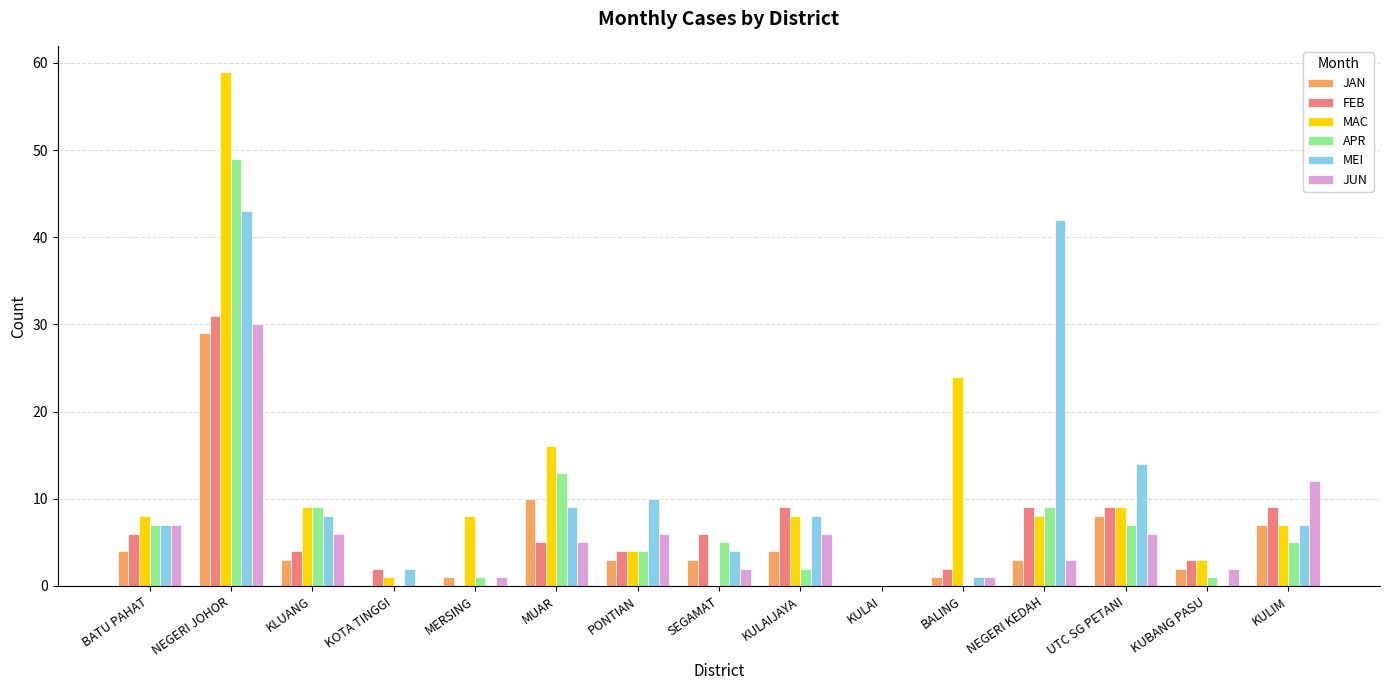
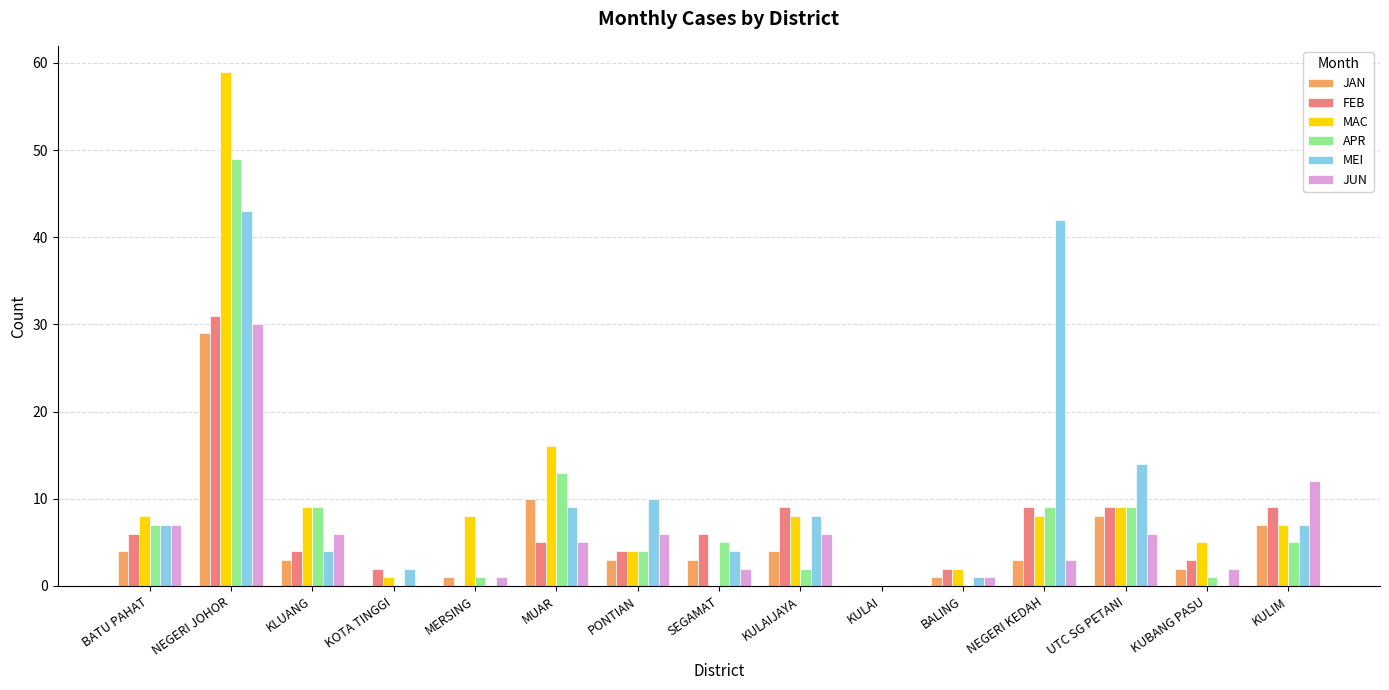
  {
    "MAC": {
      "BATU PAHAT": 8,
      "NEGERI JOHOR": 59,
      "KLUANG": 9,
      "KOTA TINGGI": 1,
      "MERSING": 8,
      "MUAR": 16,
      "PONTIAN": 4,
      "SEGAMAT": 0,
      "KULAIJAYA": 8,
      "KULAI": 0,
-     "BALING": 24,
+     "BALING": 2,
      "NEGERI KEDAH": 8,
      "UTC SG PETANI": 9,
-     "KUBANG PASU": 3,
+     "KUBANG PASU": 5,
      "KULIM": 7
    },
    "APR": {
      "BATU PAHAT": 7,
      "NEGERI JOHOR": 49,
      "KLUANG": 9,
      "KOTA TINGGI": 0,
      "MERSING": 1,
      "MUAR": 13,
      "PONTIAN": 4,
      "SEGAMAT": 5,
      "KULAIJAYA": 2,
      "KULAI": 0,
      "BALING": 0,
      "NEGERI KEDAH": 9,
-     "UTC SG PETANI": 7,
+     "UTC SG PETANI": 9,
      "KUBANG PASU": 1,
      "KULIM": 5
    },
    "MEI": {
      "BATU PAHAT": 7,
      "NEGERI JOHOR": 43,
-     "KLUANG": 8,
+     "KLUANG": 4,
      "KOTA TINGGI": 2,
      "MERSING": 0,
      "MUAR": 9,
      "PONTIAN": 10,
      "SEGAMAT": 4,
      "KULAIJAYA": 8,
      "KULAI": 0,
      "BALING": 1,
      "NEGERI KEDAH": 42,
      "UTC SG PETANI": 14,
      "KUBANG PASU": 0,
      "KULIM": 7
    },
    "JUN": {
      "BATU PAHAT": 7,
      "NEGERI JOHOR": 30,
      "KLUANG": 6,
      "KOTA TINGGI": 0,
      "MERSING": 1,
      "MUAR": 5,
      "PONTIAN": 6,
      "SEGAMAT": 2,
      "KULAIJAYA": 6,
      "KULAI": 0,
      "BALING": 1,
      "NEGERI KEDAH": 3,
      "UTC SG PETANI": 6,
      "KUBANG PASU": 2,
      "KULIM": 12
    }
  }
